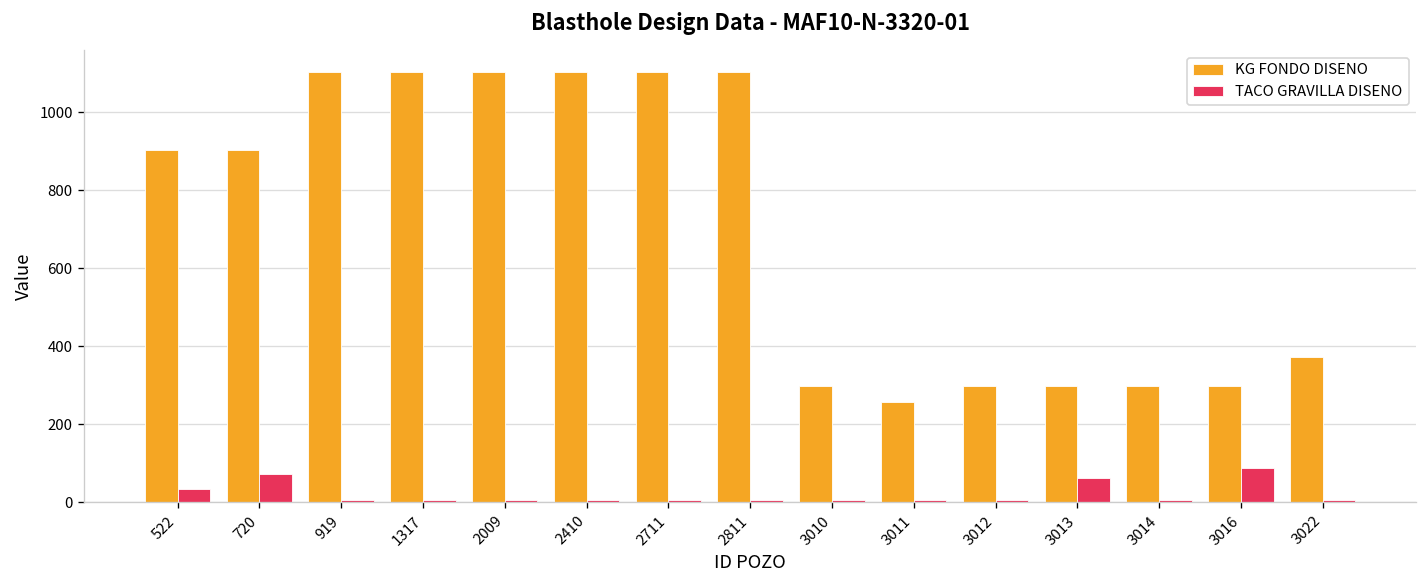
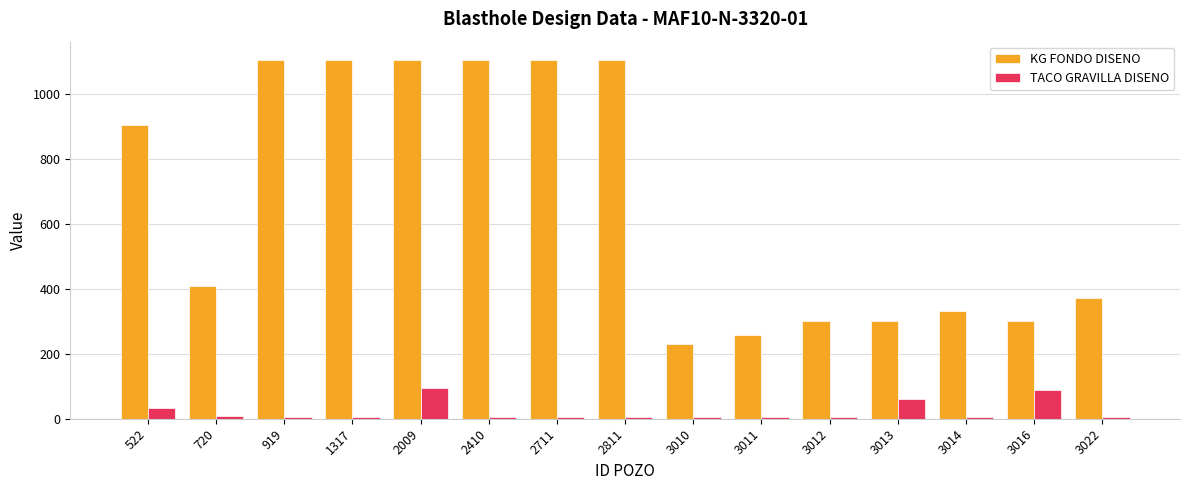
  {
    "KG FONDO DISENO": {
      "522": 900,
-     "720": 900,
+     "720": 410,
      "919": 1100,
      "1317": 1100,
      "2009": 1100,
      "2410": 1100,
      "2711": 1100,
      "2811": 1100,
-     "3010": 300,
+     "3010": 230,
      "3011": 260,
      "3012": 300,
      "3013": 300,
-     "3014": 300,
+     "3014": 330,
      "3016": 300,
      "3022": 370
    },
    "TACO GRAVILLA DISENO": {
      "522": 30,
-     "720": 70,
-     "2009": 10,
+     "720": 10,
+     "2009": 90,
      "3013": 60,
      "3016": 90
    }
  }
